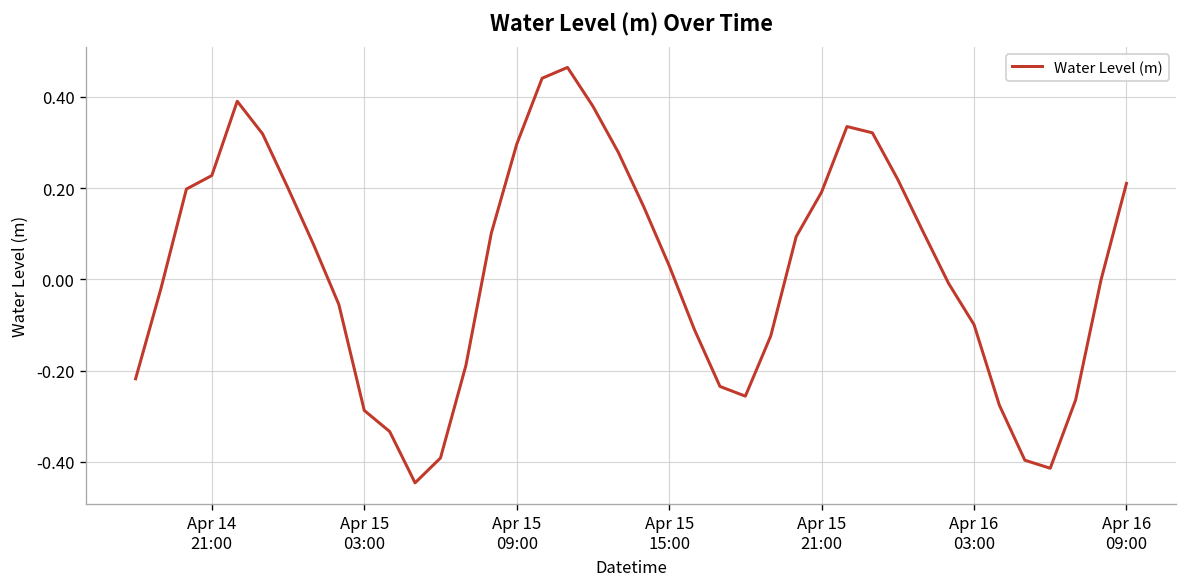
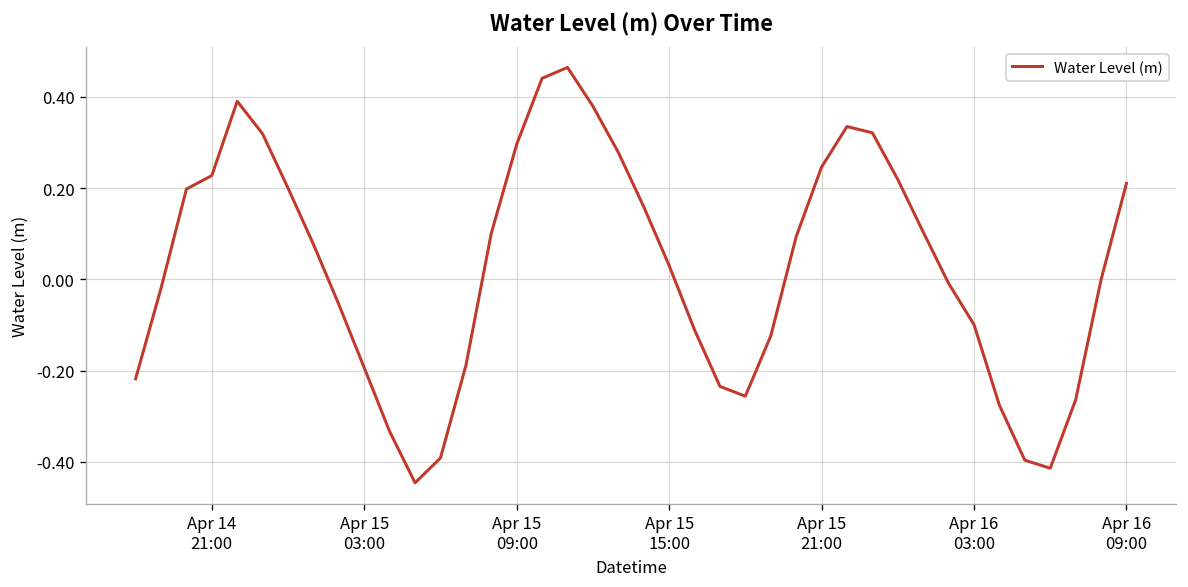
  {
    "Apr 14 21:00": 0.23,
-   "Apr 15 03:00": -0.29,
+   "Apr 15 03:00": -0.19,
    "Apr 15 09:00": 0.30,
    "Apr 15 15:00": 0.03,
-   "Apr 15 21:00": 0.19,
+   "Apr 15 21:00": 0.25,
    "Apr 16 03:00": -0.10,
    "Apr 16 09:00": 0.21
  }
